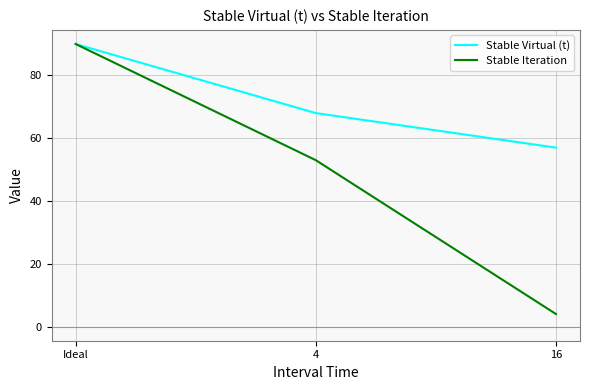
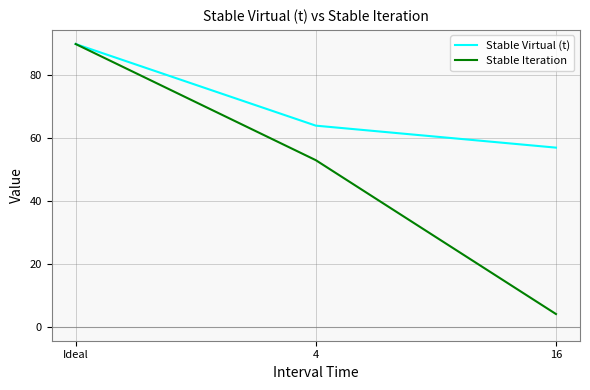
  {
    "Stable Virtual (t)": {
-     "4": 68,
+     "4": 64,
      "16": 57
    },
    "Stable Iteration": {
      "4": 53,
      "16": 4
    }
  }
